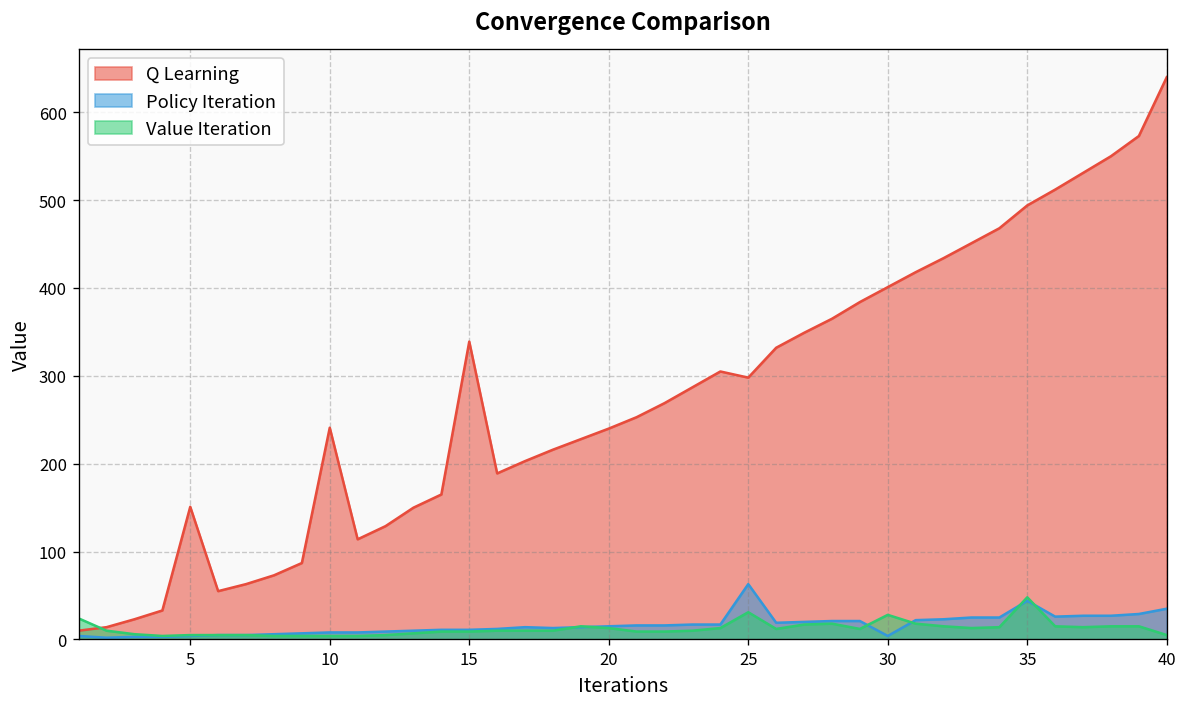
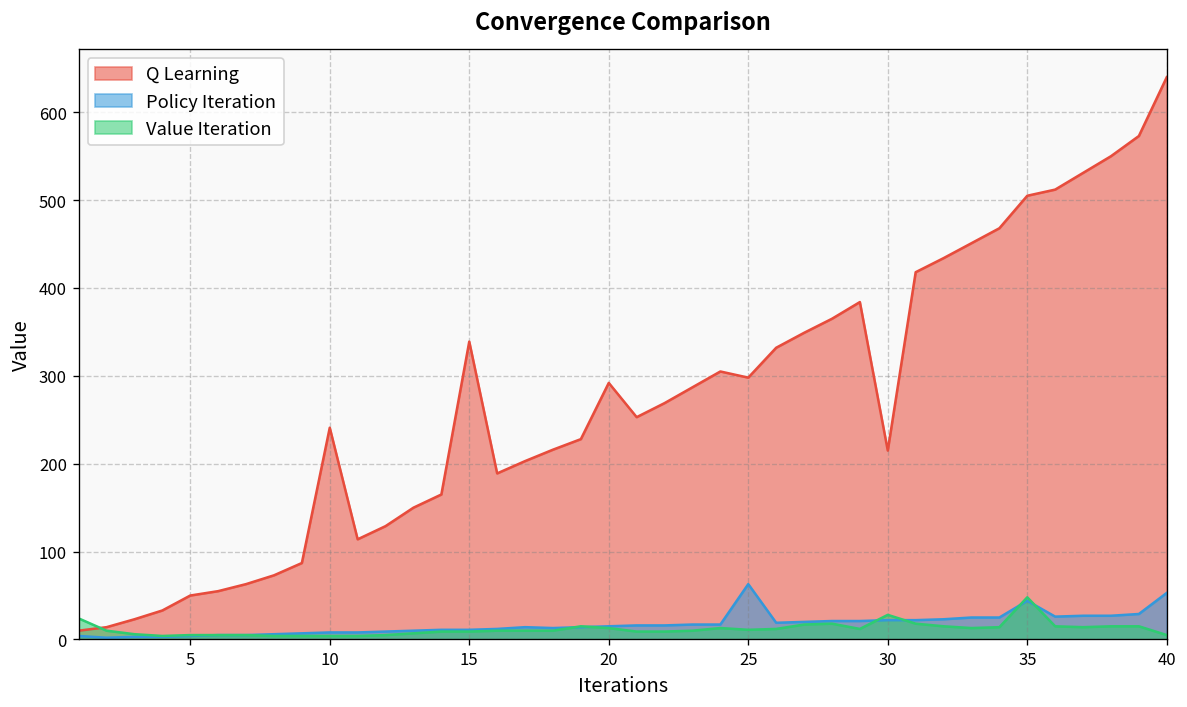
  {
    "Q Learning": {
-     "5": 150,
+     "5": 50,
      "10": 240,
      "15": 340,
-     "20": 240,
+     "20": 290,
      "25": 300,
-     "30": 400,
-     "35": 490,
+     "30": 220,
+     "35": 510,
      "40": 640
    },
    "Policy Iteration": {
      "10": 10,
      "25": 60,
-     "30": 0,
+     "30": 20,
      "35": 40,
-     "40": 40
+     "40": 50
    },
    "Value Iteration": {
      "10": 0,
-     "25": 30,
+     "25": 10,
      "30": 30,
      "35": 50,
      "40": 10
    }
  }
